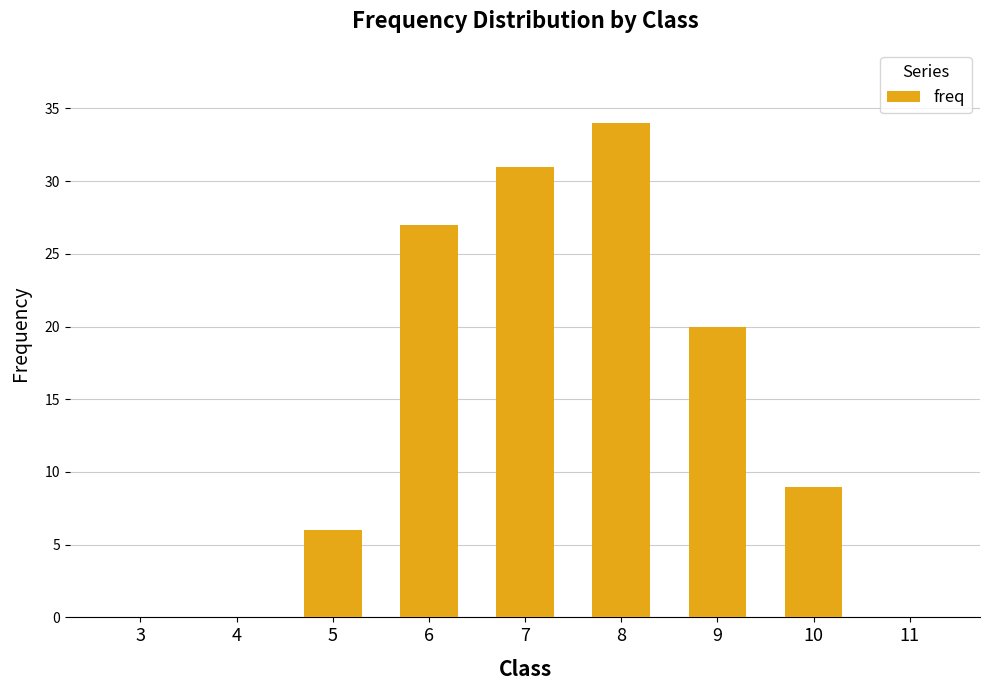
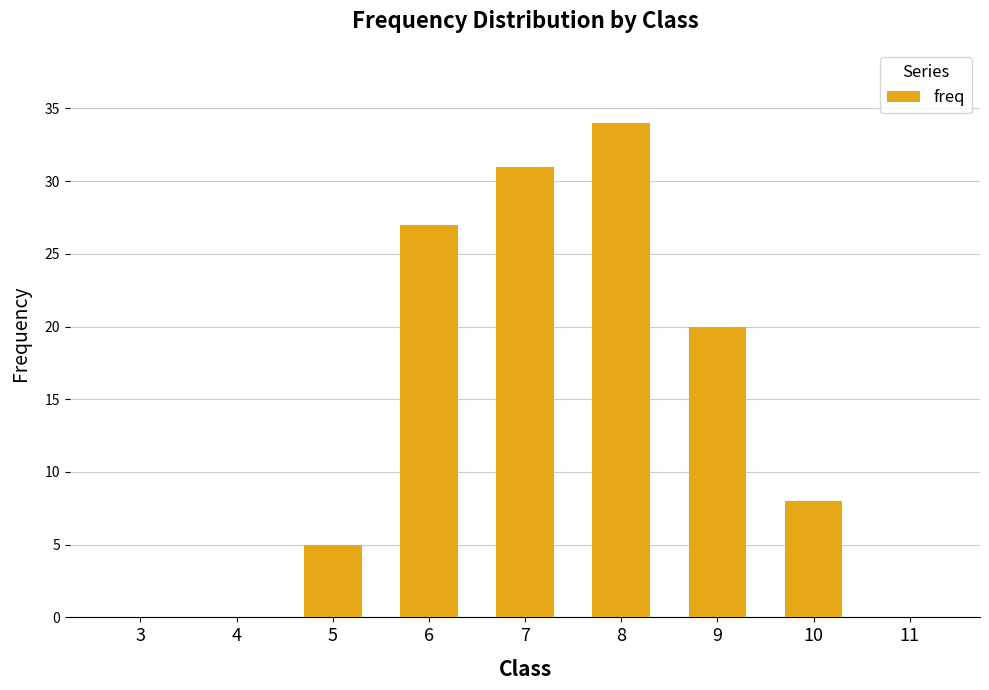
  {
    "3": 0,
    "4": 0,
-   "5": 6,
+   "5": 5,
    "6": 27,
    "7": 31,
    "8": 34,
    "9": 20,
-   "10": 9,
+   "10": 8,
    "11": 0
  }
